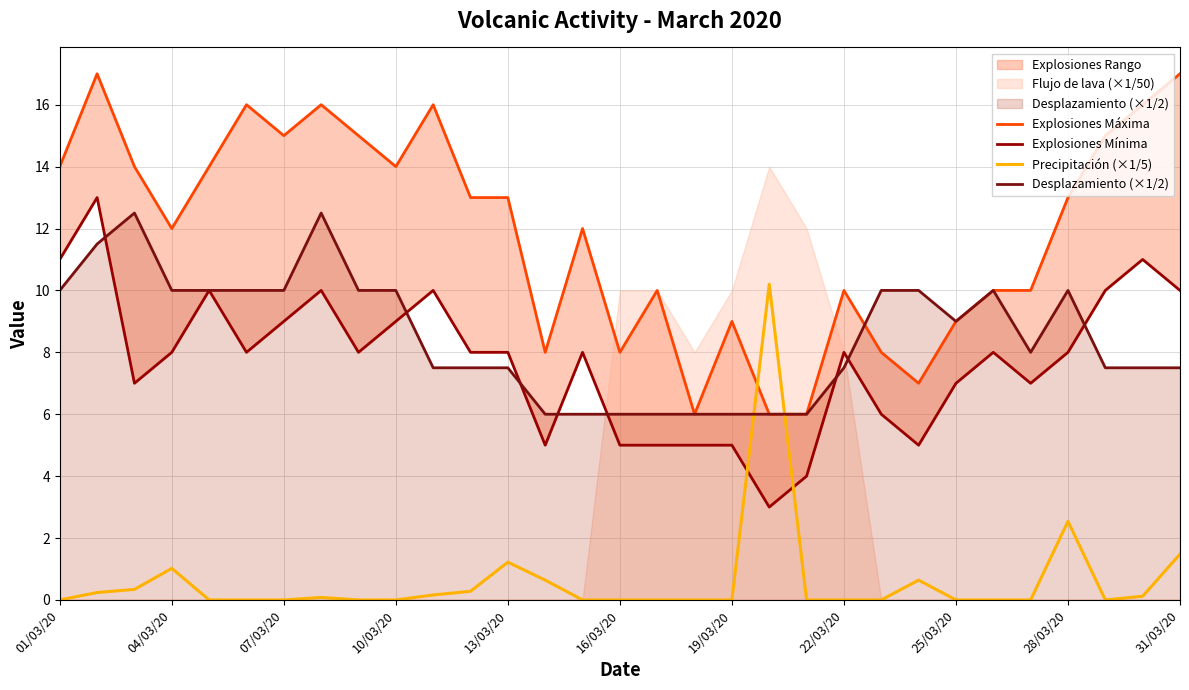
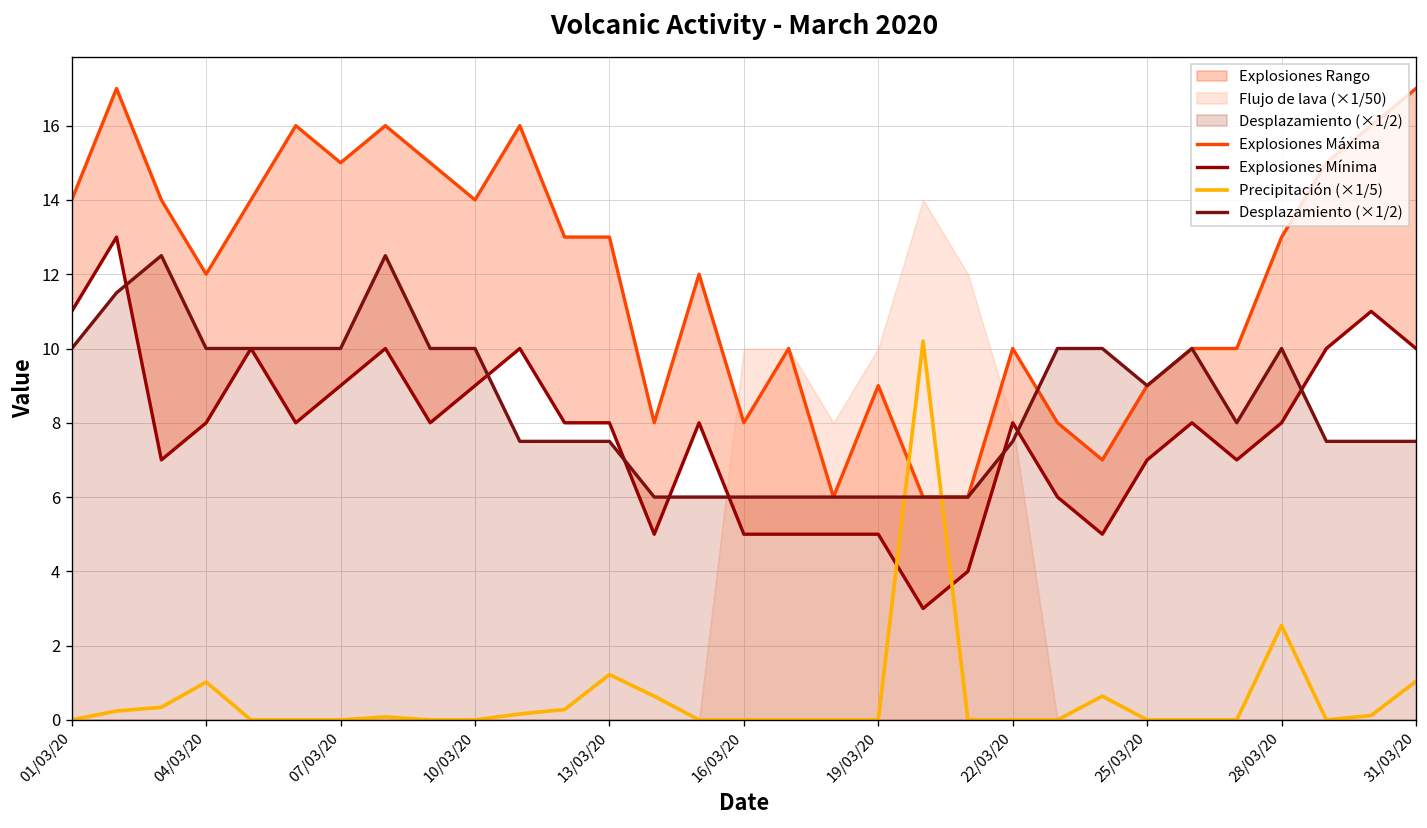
  {
    "Precipitación (×1/5)": {
      "04/03/20": 1.0,
      "13/03/20": 1.2,
      "16/03/20": 0.0,
      "19/03/20": 0.0,
      "22/03/20": 0.0,
      "28/03/20": 2.5,
-     "31/03/20": 1.5
+     "31/03/20": 1.0
    }
  }
